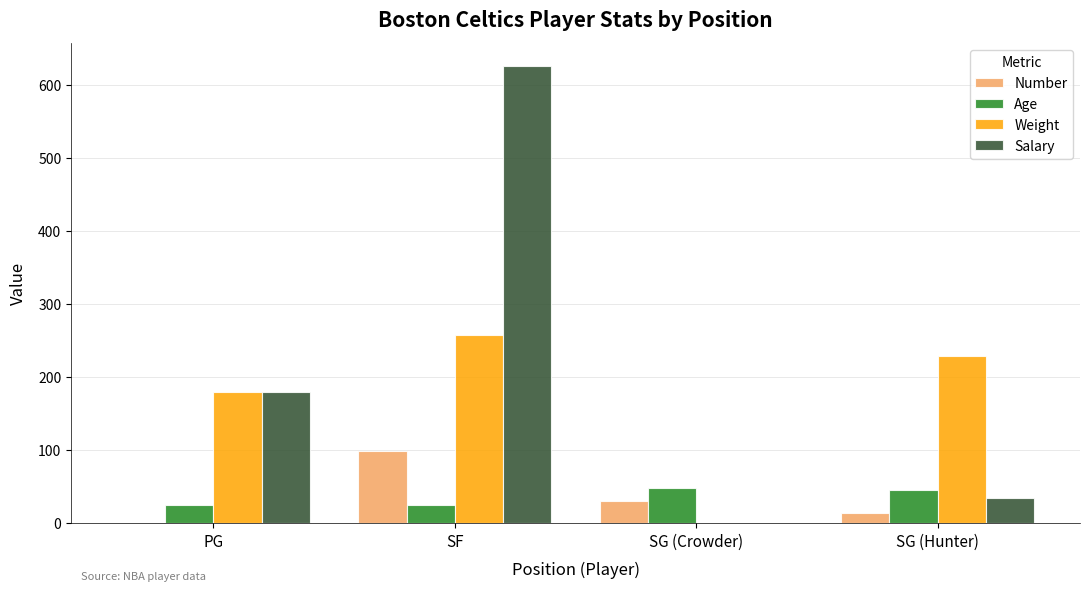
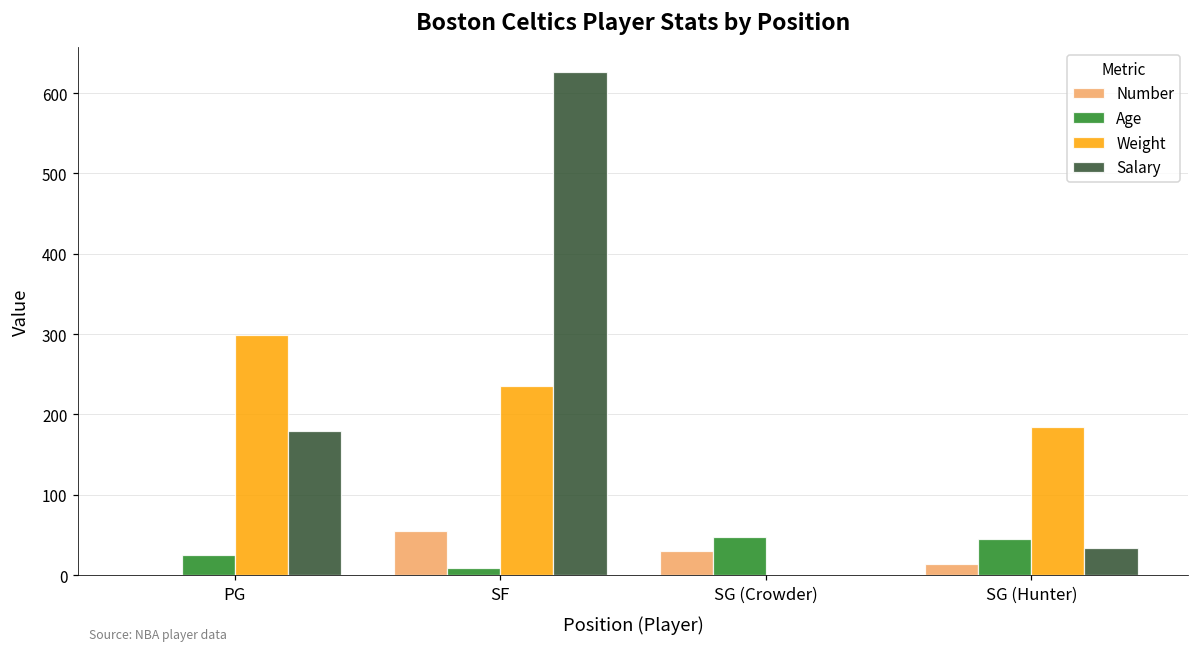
  {
    "Number": {
      "PG": 0,
-     "SF": 100,
+     "SF": 60,
      "SG (Crowder)": 30,
      "SG (Hunter)": 10
    },
    "Age": {
      "PG": 30,
-     "SF": 30,
+     "SF": 10,
      "SG (Crowder)": 50,
      "SG (Hunter)": 50
    },
    "Weight": {
-     "PG": 180,
-     "SF": 260,
+     "PG": 300,
+     "SF": 240,
      "SG (Crowder)": 0,
-     "SG (Hunter)": 230
+     "SG (Hunter)": 190
    },
    "Salary": {
      "PG": 180,
      "SF": 630,
      "SG (Crowder)": 0,
      "SG (Hunter)": 30
    }
  }
